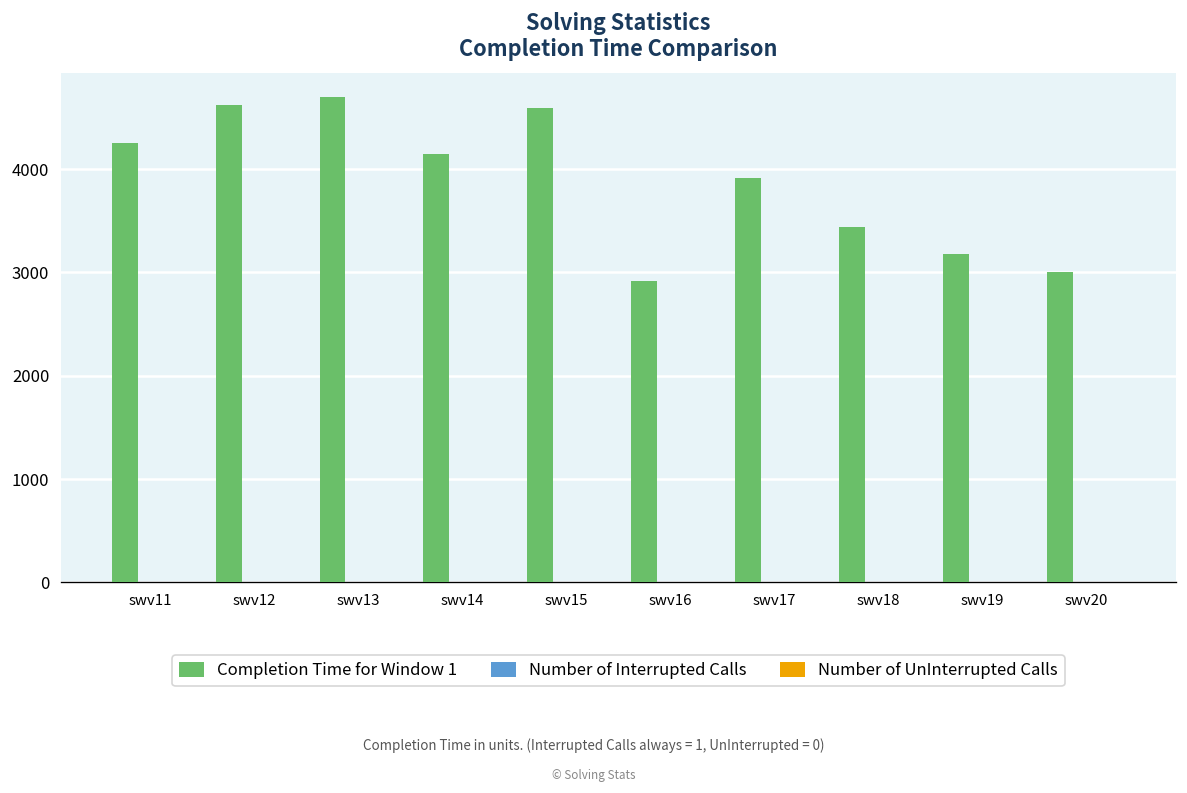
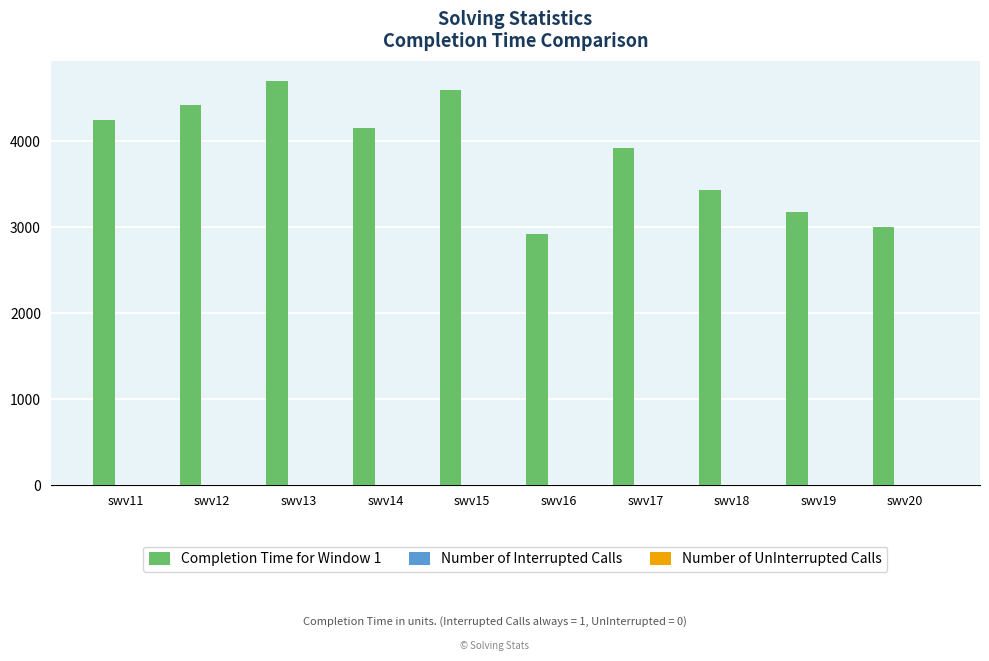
  {
    "Completion Time for Window 1": {
      "swv11": 4300,
-     "swv12": 4600,
+     "swv12": 4400,
      "swv13": 4700,
      "swv14": 4100,
      "swv15": 4600,
      "swv16": 2900,
      "swv17": 3900,
      "swv18": 3400,
      "swv19": 3200,
      "swv20": 3000
    },
    "Number of UnInterrupted Calls": {
      "swv11": 0,
      "swv12": 0,
      "swv13": 0,
      "swv14": 0,
      "swv15": 0,
      "swv16": 0,
      "swv17": 0,
      "swv18": 0,
      "swv19": 0,
      "swv20": 0
    }
  }
